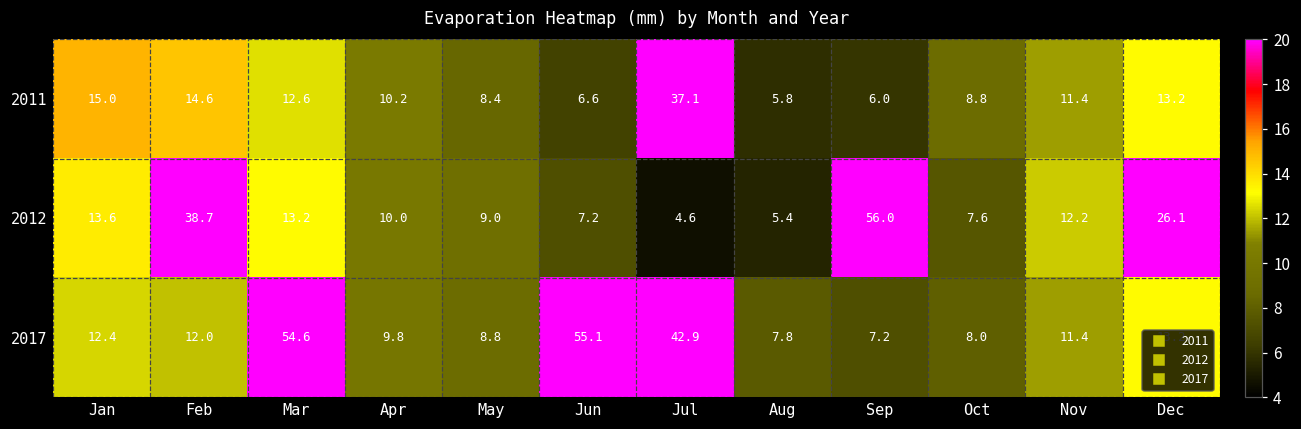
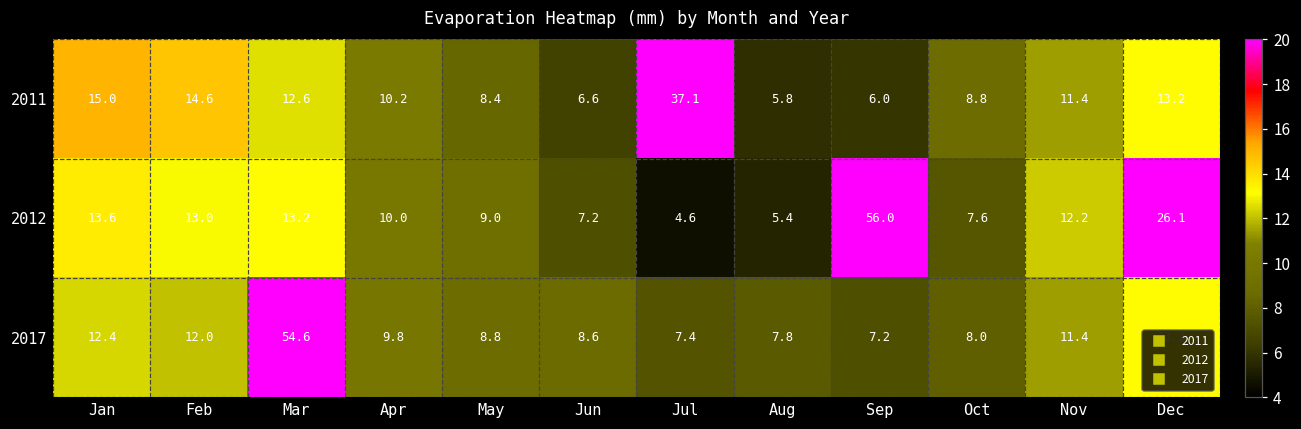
  {
    "2011": {
      "Jan": 15.0,
      "Feb": 14.6,
      "Mar": 12.6,
      "Apr": 10.2,
      "May": 8.4,
      "Jun": 6.6,
      "Jul": 37.1,
      "Aug": 5.8,
      "Sep": 6.0,
      "Oct": 8.8,
      "Nov": 11.4,
      "Dec": 13.2
    },
    "2012": {
      "Jan": 13.6,
-     "Feb": 38.7,
+     "Feb": 13.0,
      "Mar": 13.2,
      "Apr": 10.0,
      "May": 9.0,
      "Jun": 7.2,
      "Jul": 4.6,
      "Aug": 5.4,
      "Sep": 56.0,
      "Oct": 7.6,
      "Nov": 12.2,
      "Dec": 26.1
    },
    "2017": {
      "Jan": 12.4,
      "Feb": 12.0,
      "Mar": 54.6,
      "Apr": 9.8,
      "May": 8.8,
-     "Jun": 55.1,
-     "Jul": 42.9,
+     "Jun": 8.6,
+     "Jul": 7.4,
      "Aug": 7.8,
      "Sep": 7.2,
      "Oct": 8.0,
      "Nov": 11.4
    }
  }
